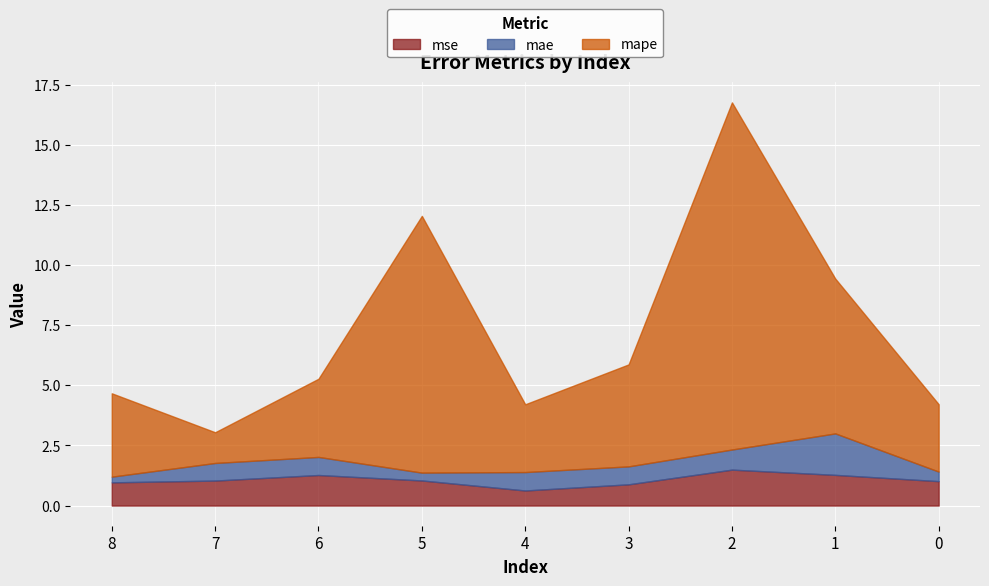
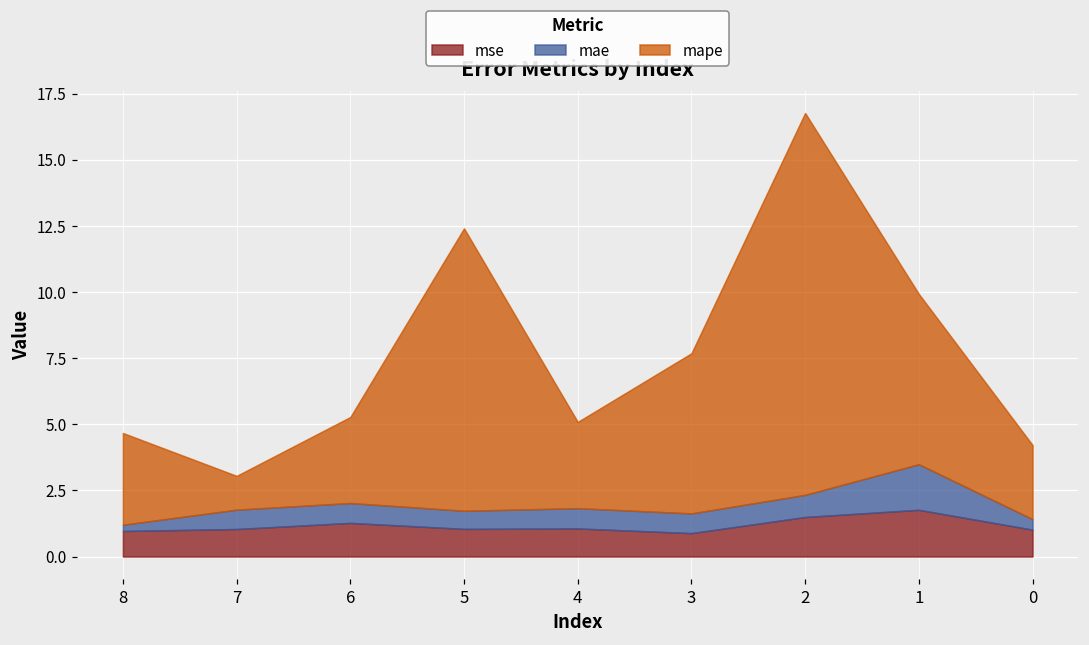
  {
    "mse": {
      "8": 1.0,
      "7": 1.0,
      "6": 1.3,
      "5": 1.0,
-     "4": 0.6,
+     "4": 1.1,
      "3": 0.9,
      "2": 1.5,
-     "1": 1.3,
+     "1": 1.8,
      "0": 1.0
    },
    "mae": {
      "8": 0.2,
      "7": 0.7,
      "6": 0.8,
-     "5": 0.3,
+     "5": 0.7,
      "4": 0.8,
      "3": 0.7,
      "2": 0.8,
      "1": 1.7,
      "0": 0.4
    },
    "mape": {
      "8": 3.5,
      "7": 1.3,
      "6": 3.3,
      "5": 10.7,
-     "4": 2.8,
-     "3": 4.2,
+     "4": 3.3,
+     "3": 6.1,
      "2": 14.4,
      "1": 6.4,
      "0": 2.8
    }
  }
